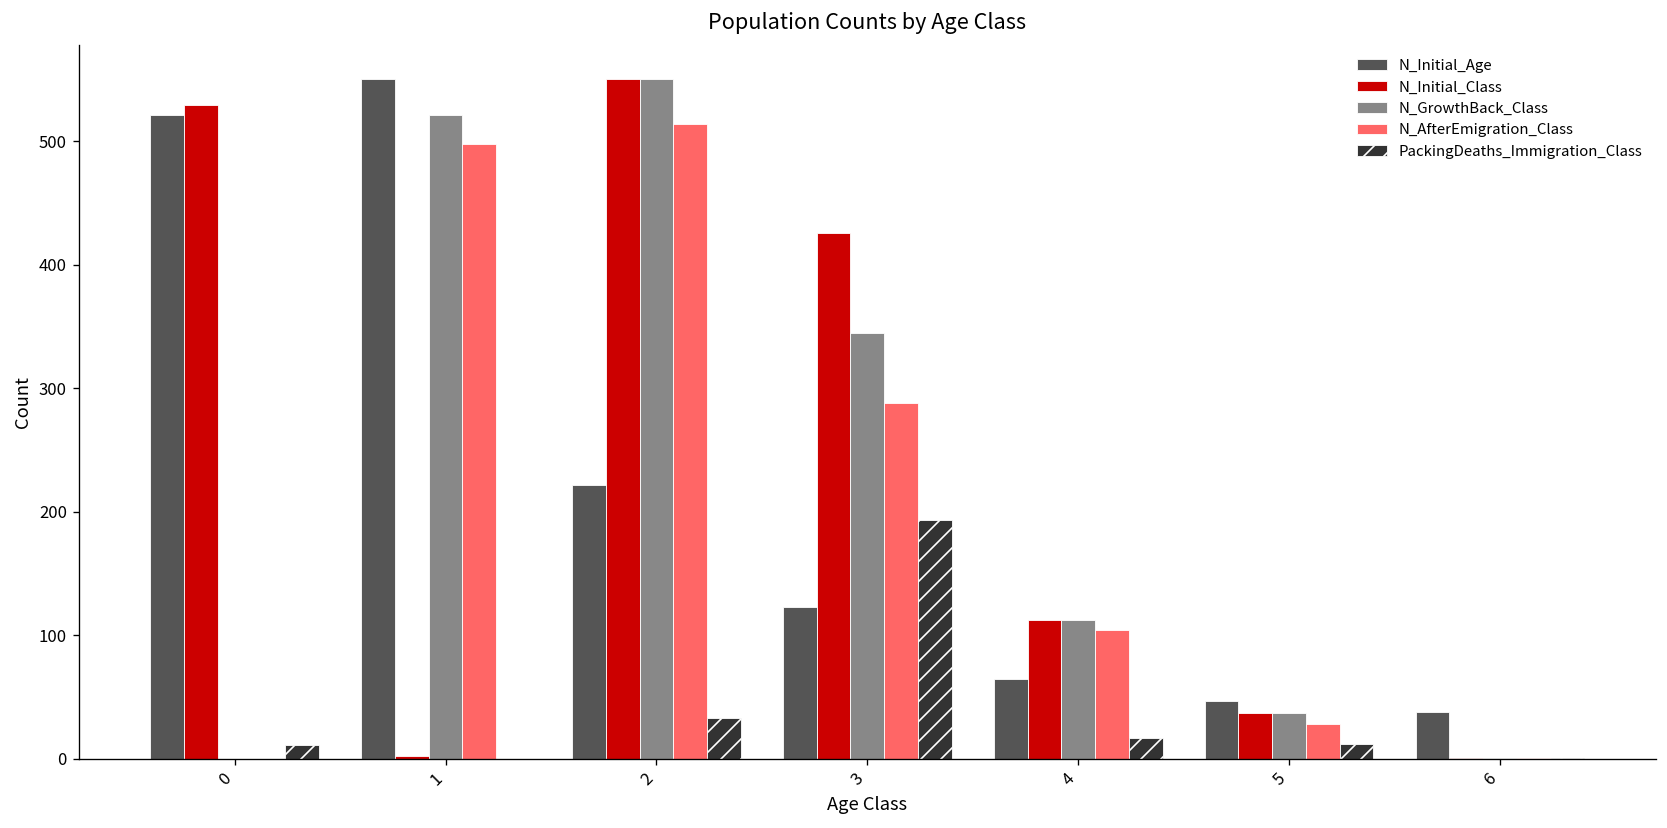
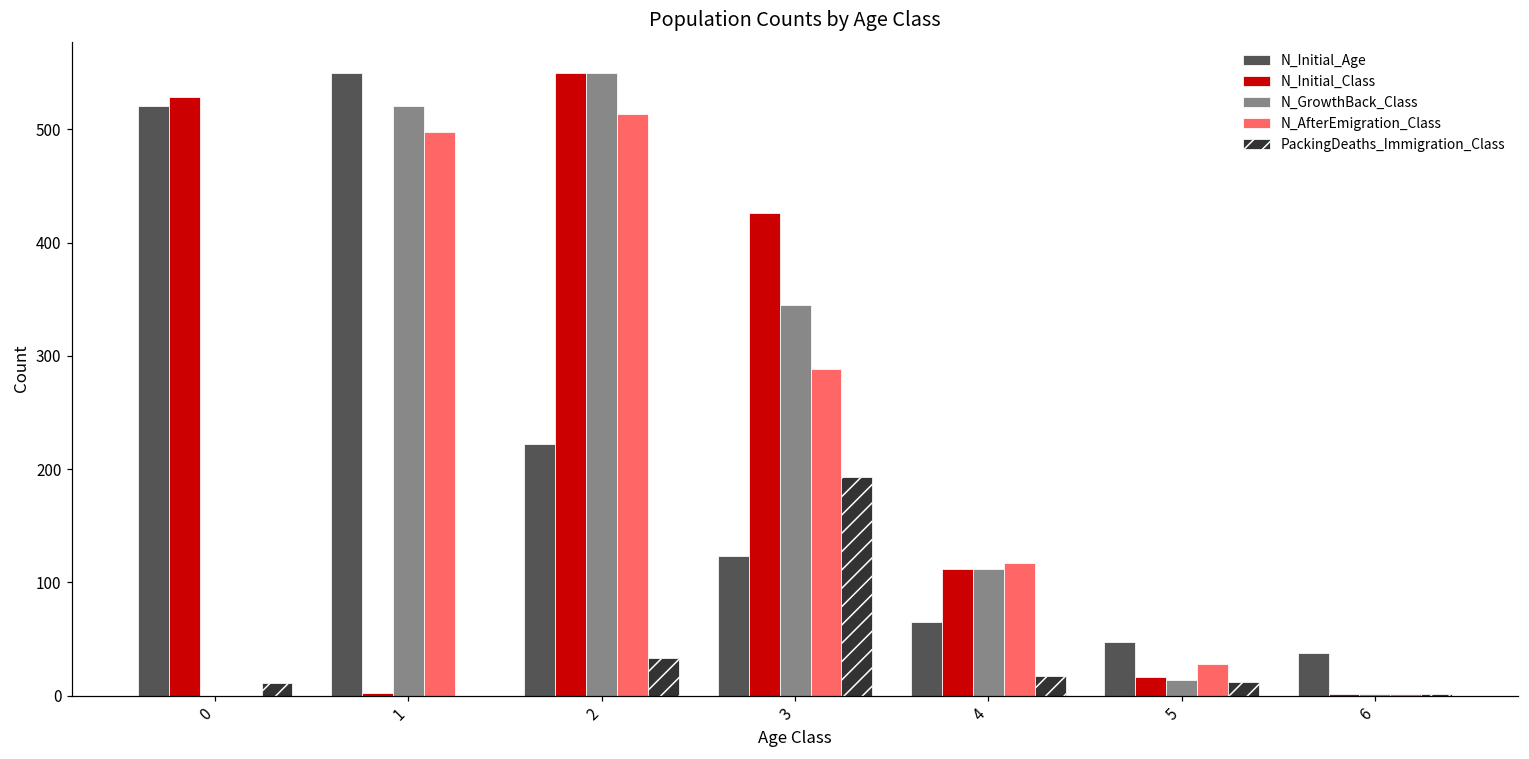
  {
    "N_Initial_Class": {
      "0": 529,
      "2": 550,
      "3": 426,
      "4": 112,
-     "5": 37
+     "5": 16
    },
    "N_GrowthBack_Class": {
      "0": 0,
      "1": 521,
      "2": 550,
      "3": 345,
      "4": 112,
-     "5": 37
+     "5": 14
    },
    "N_AfterEmigration_Class": {
      "0": 0,
      "1": 498,
      "2": 514,
      "3": 288,
-     "4": 104,
+     "4": 117,
      "5": 28
    }
  }
